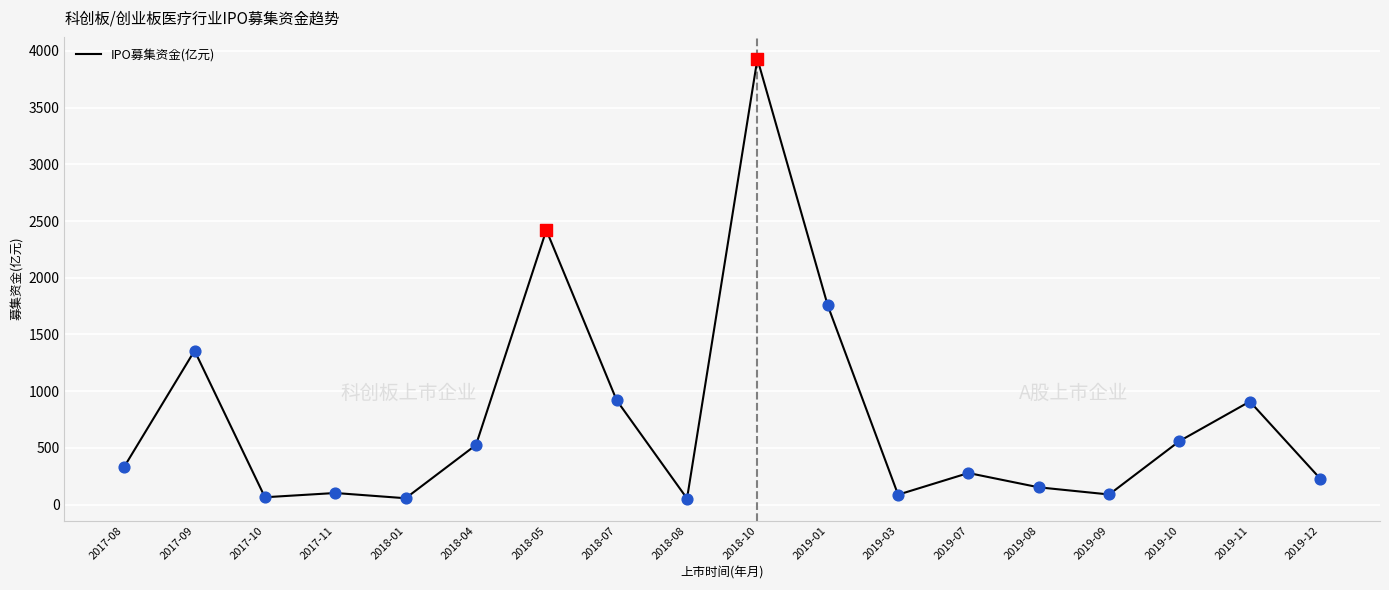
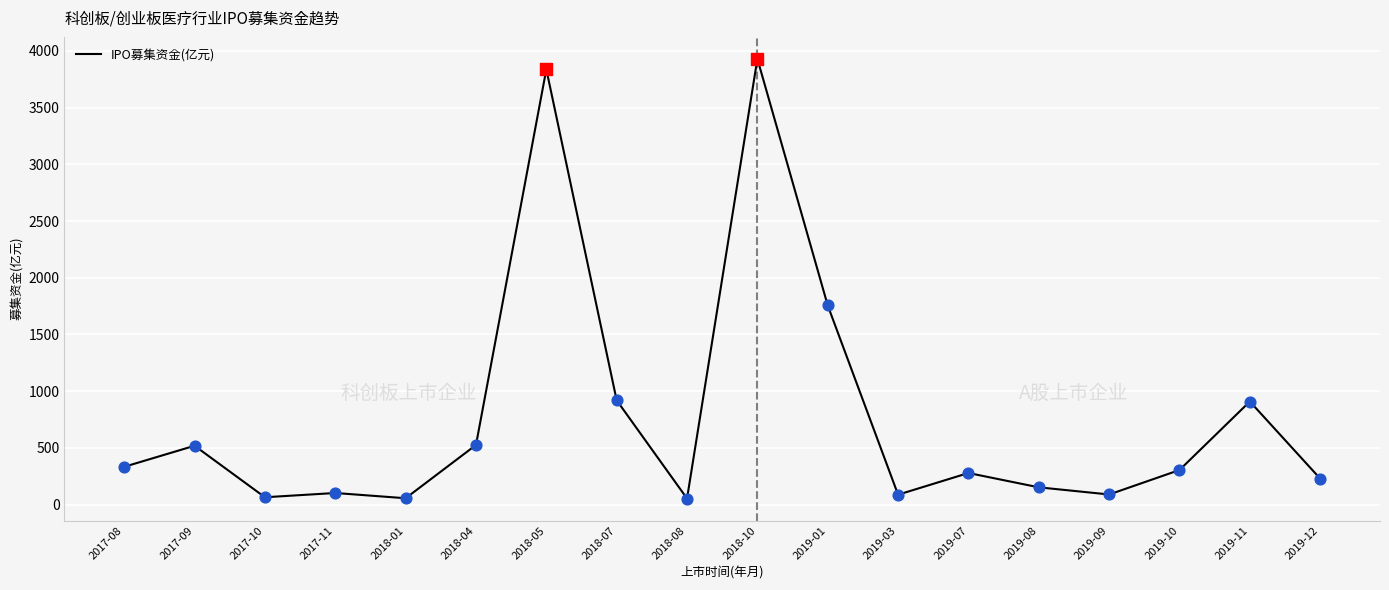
  {
    "IPO募集资金(亿元)": {
      "2017-08": 330,
-     "2017-09": 1360,
+     "2017-09": 520,
      "2017-10": 60,
      "2017-11": 100,
      "2018-01": 60,
      "2018-04": 520,
-     "2018-05": 2420,
+     "2018-05": 3840,
      "2018-07": 920,
      "2018-08": 50,
      "2019-01": 1760,
      "2019-03": 90,
      "2019-07": 280,
      "2019-08": 150,
      "2019-09": 90,
-     "2019-10": 560,
+     "2019-10": 300,
      "2019-11": 910,
      "2019-12": 230
    }
  }
